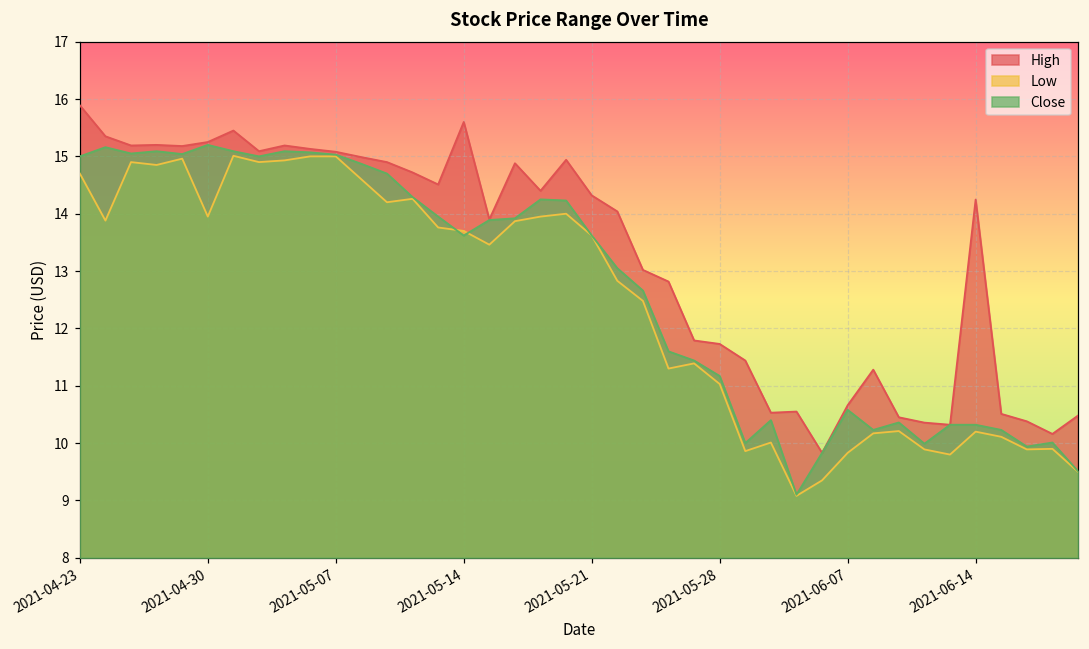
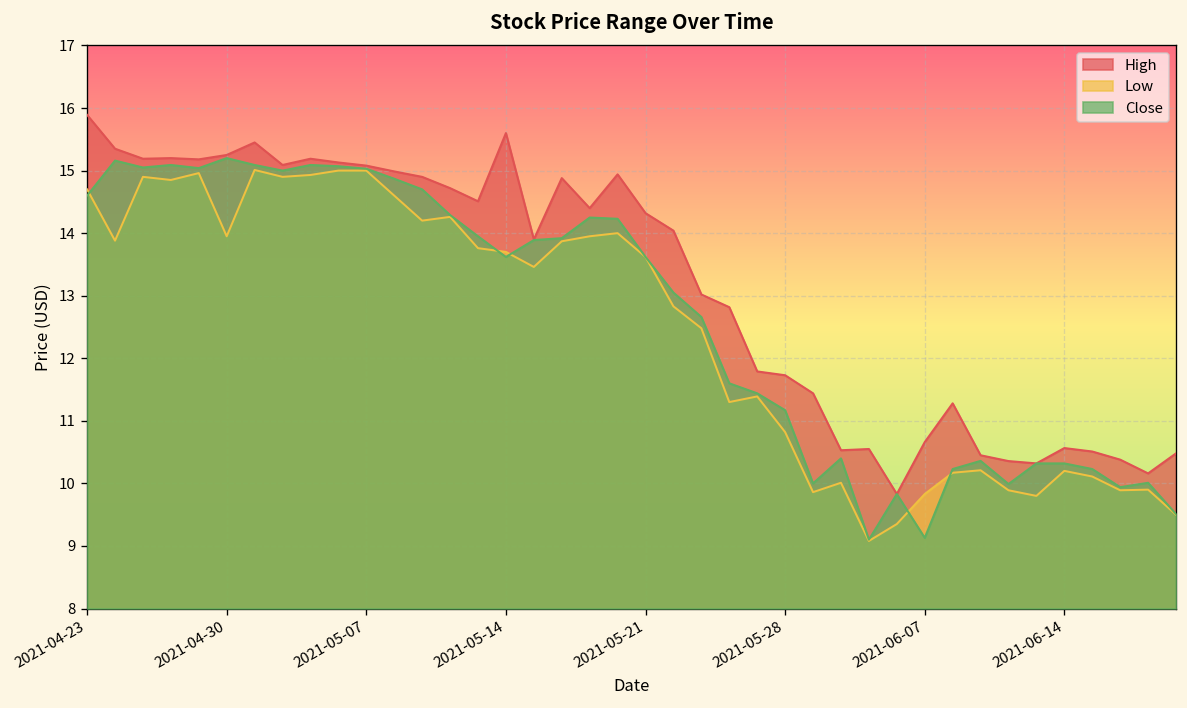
  {
    "High": {
      "2021-04-23": 15.9,
      "2021-04-30": 15.3,
      "2021-05-07": 15.1,
      "2021-05-14": 15.6,
      "2021-05-21": 14.3,
      "2021-05-28": 11.7,
      "2021-06-07": 10.7,
-     "2021-06-14": 14.2
+     "2021-06-14": 10.6
    },
    "Low": {
      "2021-04-23": 14.7,
      "2021-04-30": 14.0,
      "2021-05-14": 13.7,
-     "2021-05-28": 11.0,
+     "2021-05-28": 10.8,
      "2021-06-07": 9.8,
      "2021-06-14": 10.2
    },
    "Close": {
-     "2021-04-23": 15.0,
+     "2021-04-23": 14.6,
      "2021-04-30": 15.2,
      "2021-05-14": 13.6,
      "2021-05-28": 11.2,
-     "2021-06-07": 10.6,
+     "2021-06-07": 9.1,
      "2021-06-14": 10.3
    }
  }
